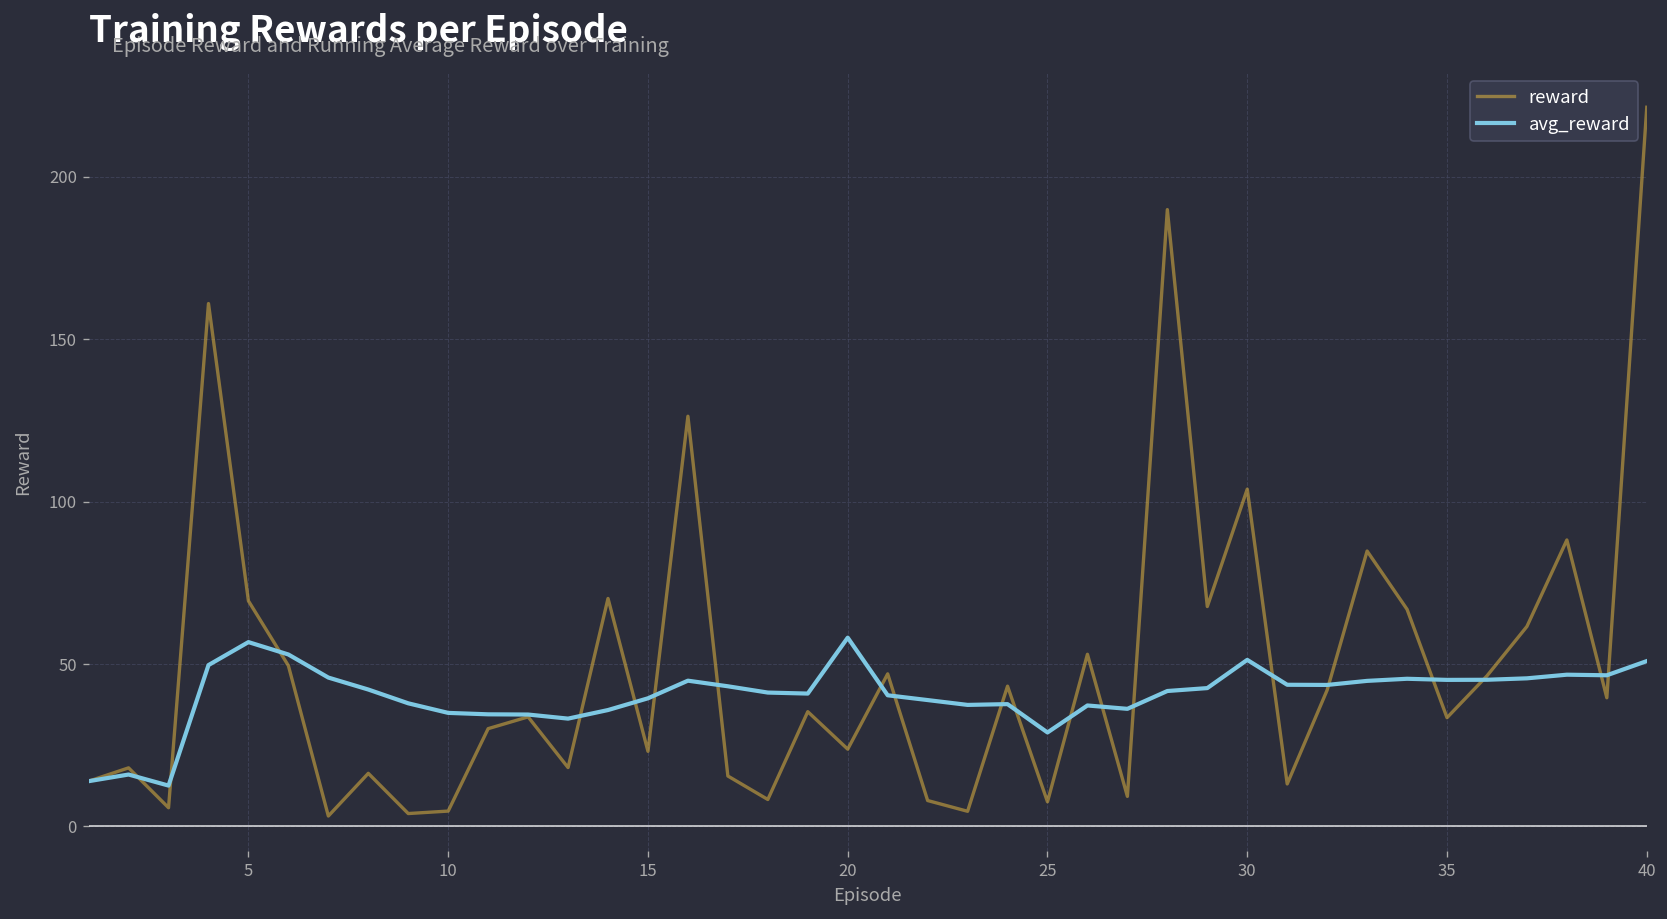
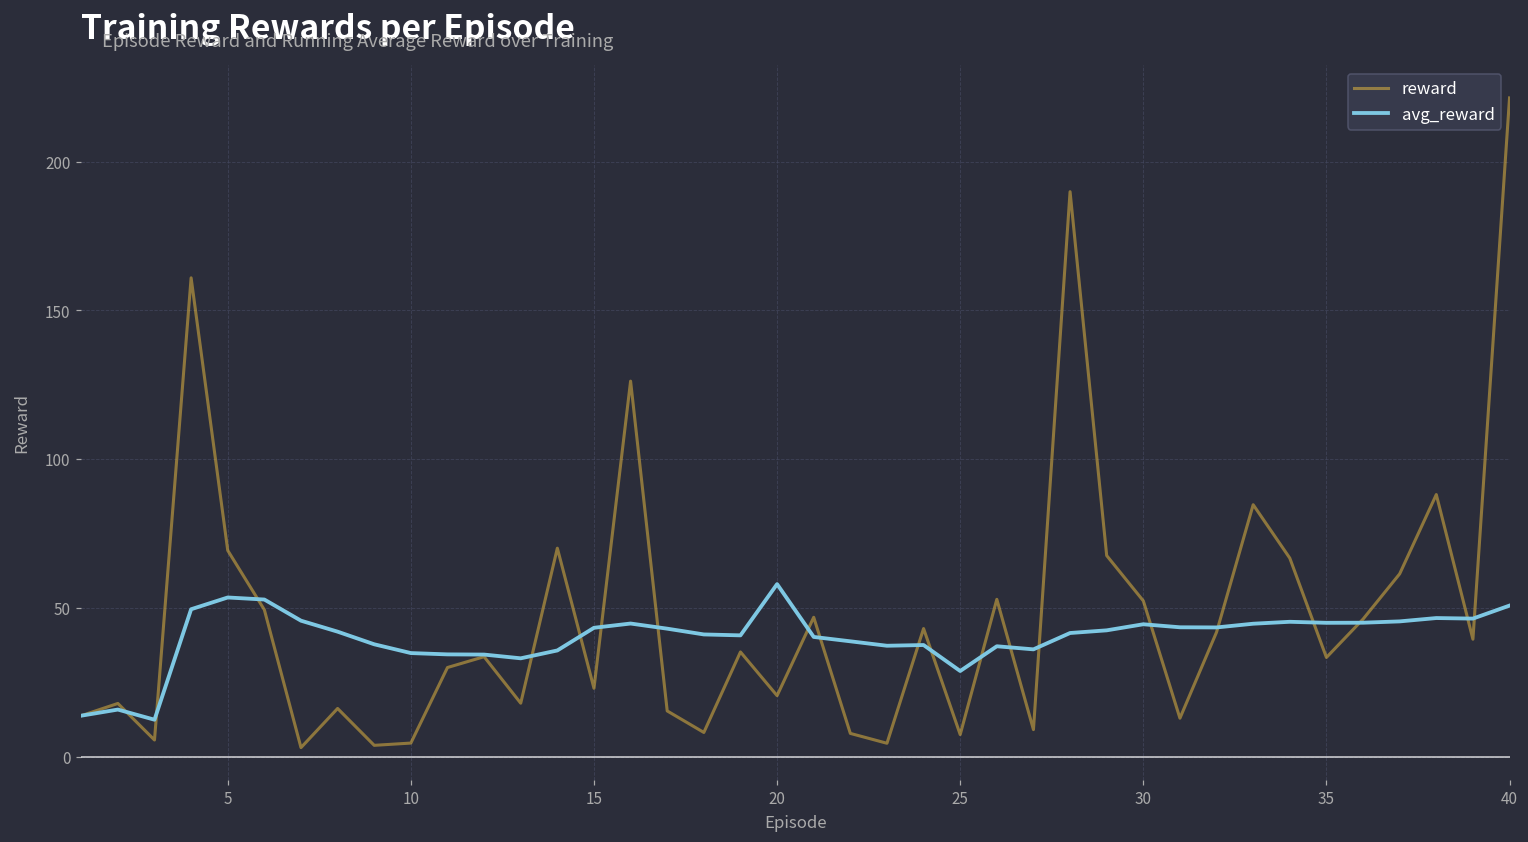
  {
    "reward": {
      "5": 69,
      "10": 5,
      "15": 23,
-     "20": 24,
+     "20": 21,
      "25": 8,
-     "30": 104,
+     "30": 52,
      "35": 33,
      "40": 221
    },
    "avg_reward": {
-     "5": 57,
+     "5": 54,
      "10": 35,
-     "15": 39,
+     "15": 43,
      "20": 58,
      "25": 29,
-     "30": 51,
+     "30": 45,
      "35": 45,
      "40": 51
    }
  }
